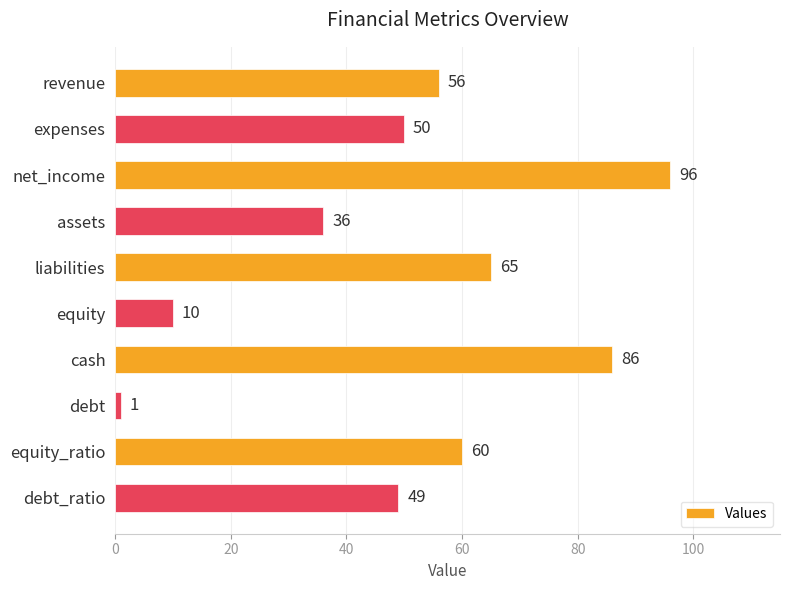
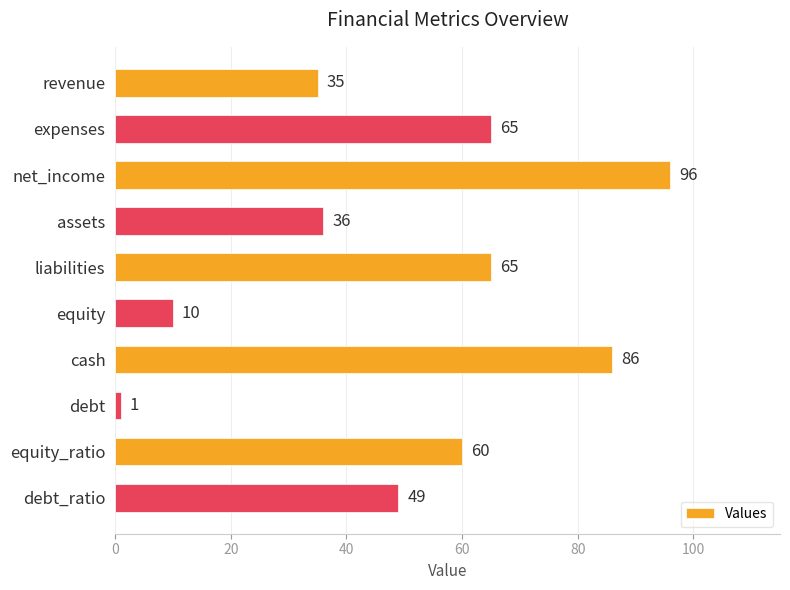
  {
-   "revenue": 56,
-   "expenses": 50,
+   "revenue": 35,
+   "expenses": 65,
    "net_income": 96,
    "assets": 36,
    "liabilities": 65,
    "equity": 10,
    "cash": 86,
    "debt": 1,
    "equity_ratio": 60,
    "debt_ratio": 49
  }
